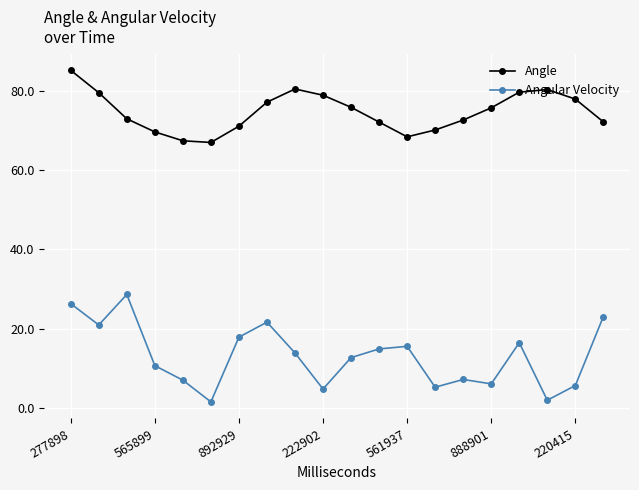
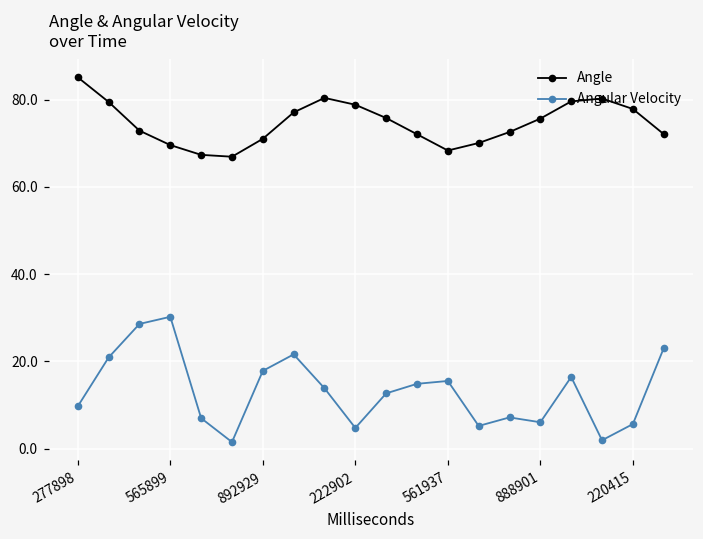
  {
    "Angle": {
      "277898": 85,
      "565899": 70,
      "892929": 71,
      "222902": 79,
      "561937": 68,
      "888901": 76,
      "220415": 78
    },
    "Angular Velocity": {
-     "277898": 26,
-     "565899": 11,
+     "277898": 10,
+     "565899": 30,
      "892929": 18,
      "222902": 5,
      "561937": 16,
      "888901": 6,
      "220415": 6
    }
  }
